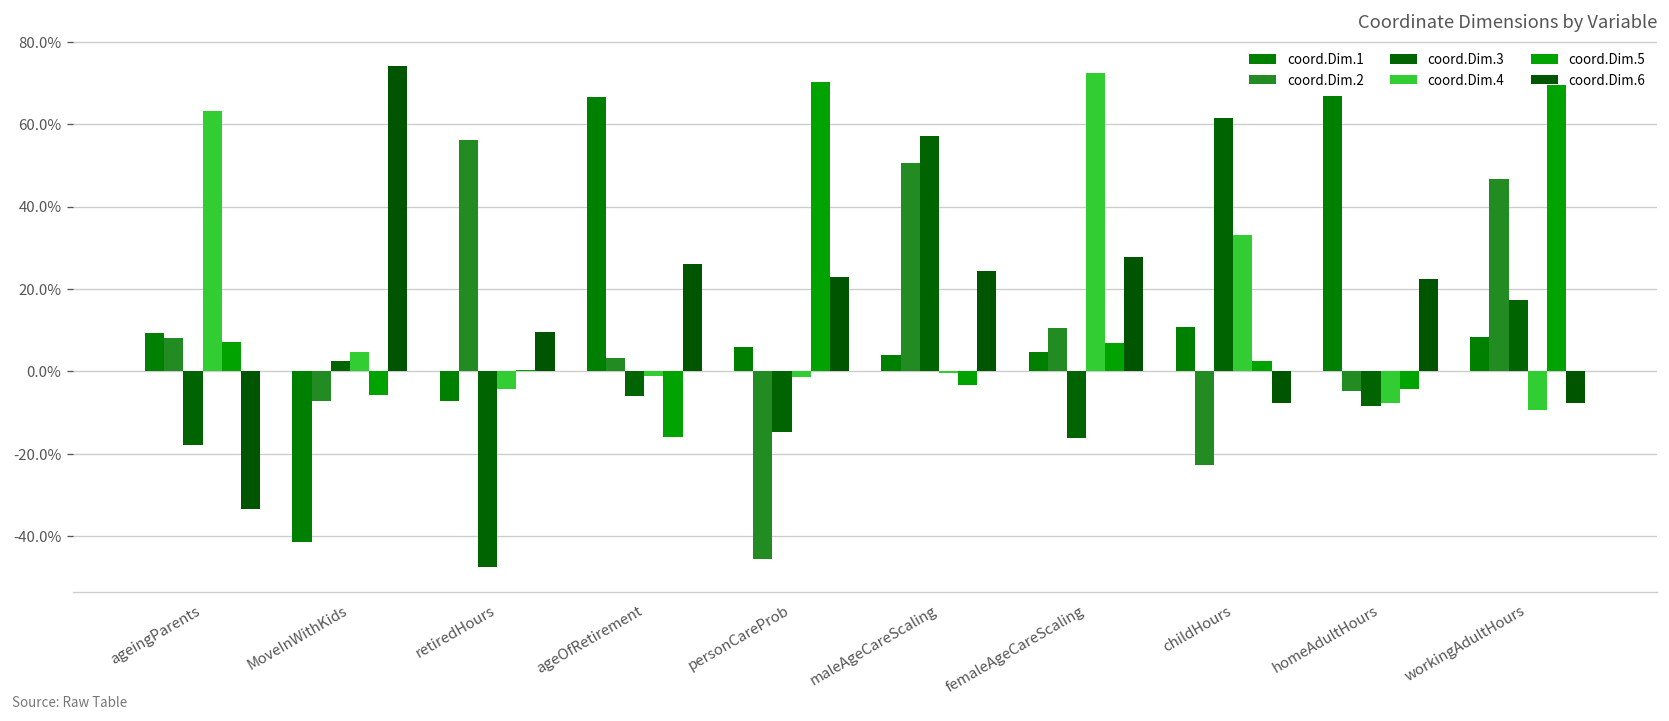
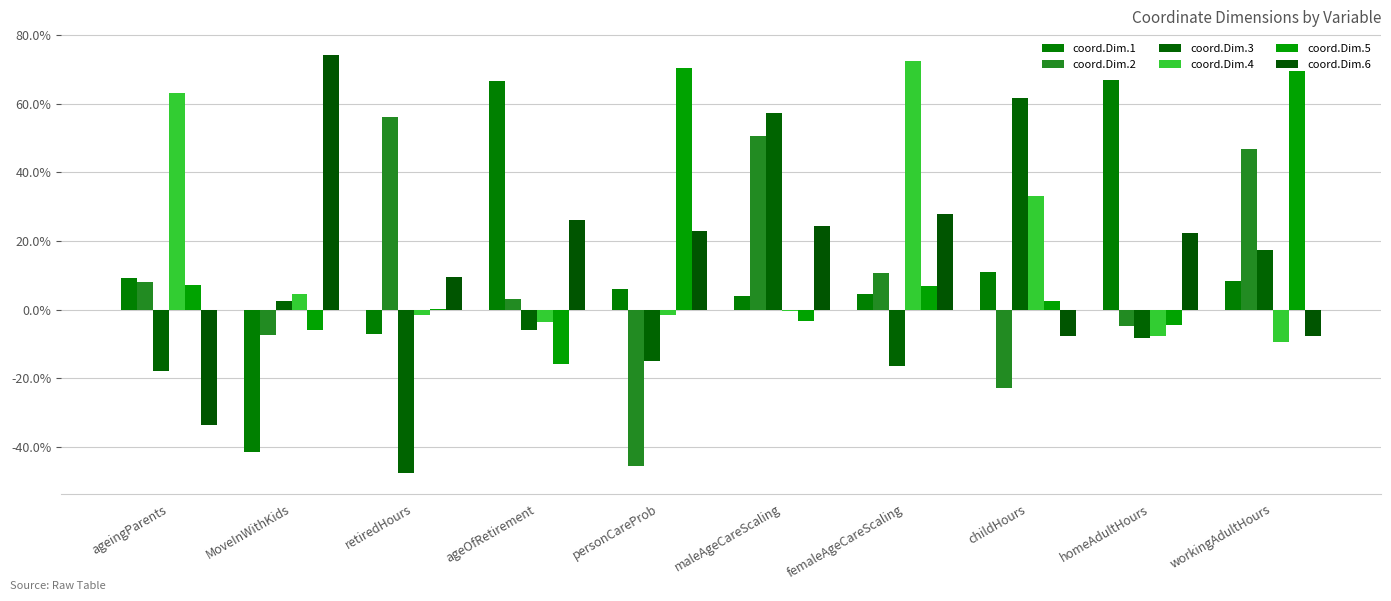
  {
    "coord.Dim.4": {
      "ageingParents": "63%",
      "MoveInWithKids": "5%",
-     "retiredHours": "-4%",
-     "ageOfRetirement": "-1%",
+     "retiredHours": "-1%",
+     "ageOfRetirement": "-4%",
      "personCareProb": "-1%",
      "femaleAgeCareScaling": "73%",
      "childHours": "33%",
      "homeAdultHours": "-8%",
      "workingAdultHours": "-9%"
    }
  }
